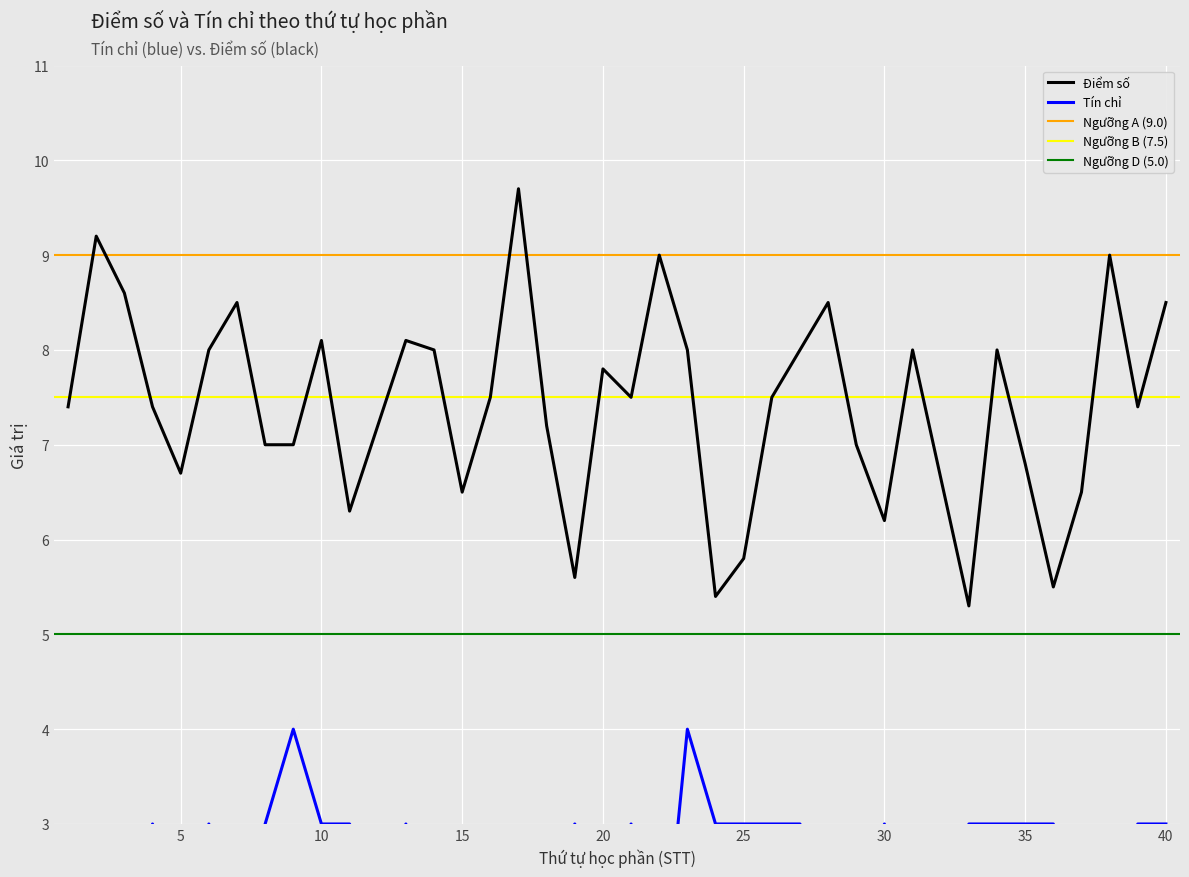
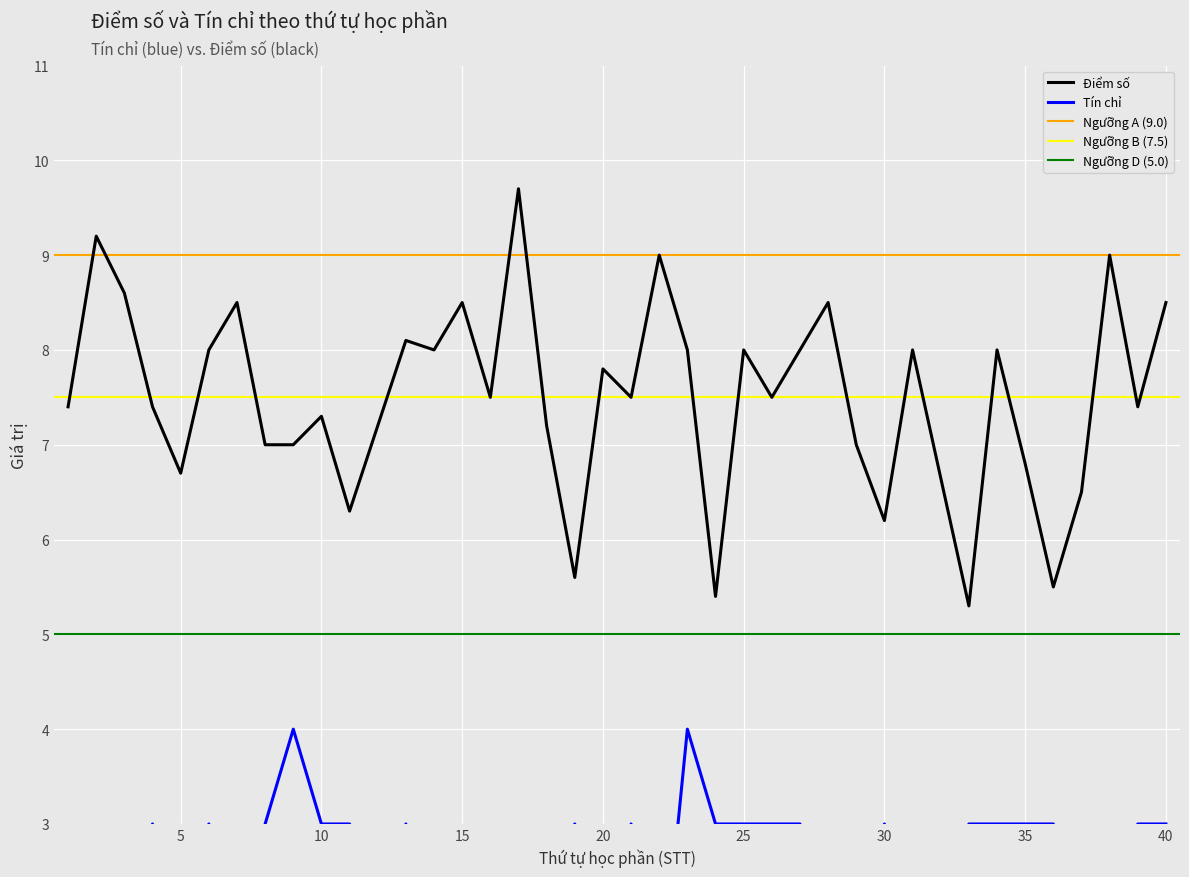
  {
    "Điểm số": {
      "5": 6.7,
-     "10": 8.1,
-     "15": 6.5,
+     "10": 7.3,
+     "15": 8.5,
      "20": 7.8,
-     "25": 5.8,
+     "25": 8.0,
      "30": 6.2,
      "35": 6.8,
      "40": 8.5
    },
    "Tín chỉ": {
      "10": 3.0,
      "25": 3.0,
      "30": 3.0,
      "35": 3.0,
      "40": 3.0
    }
  }
